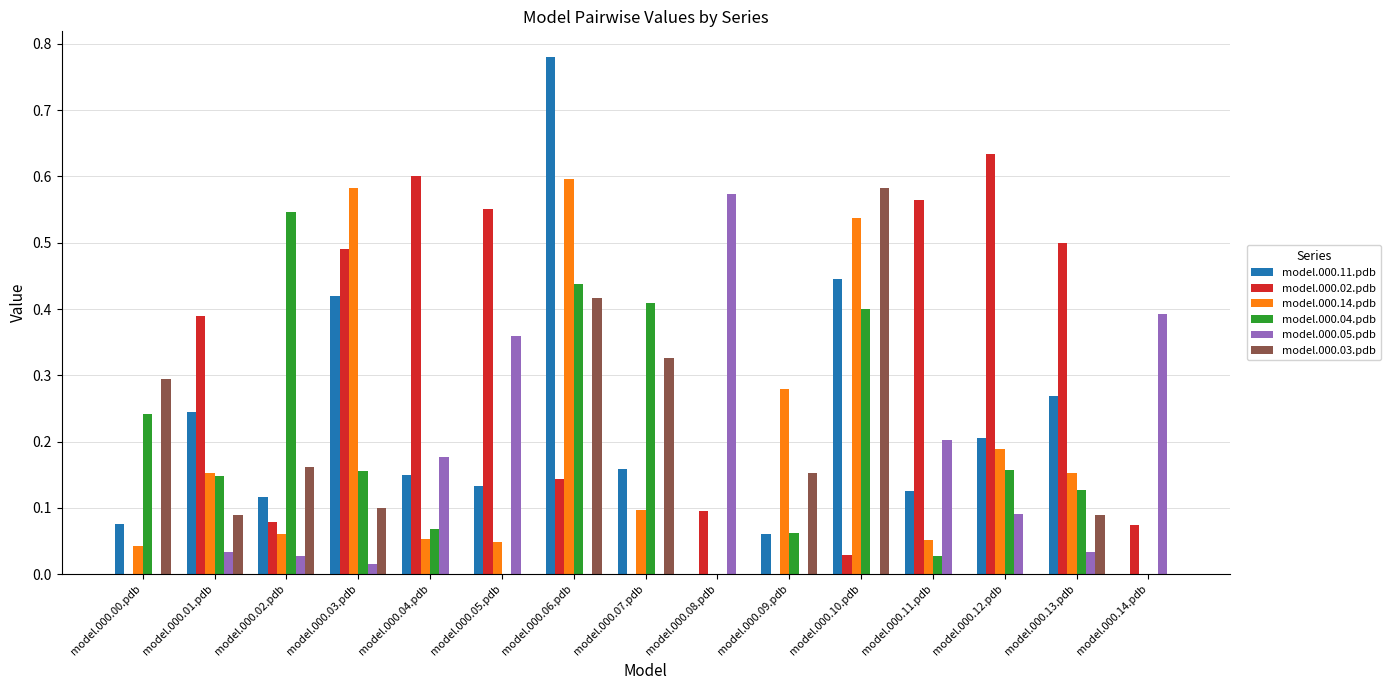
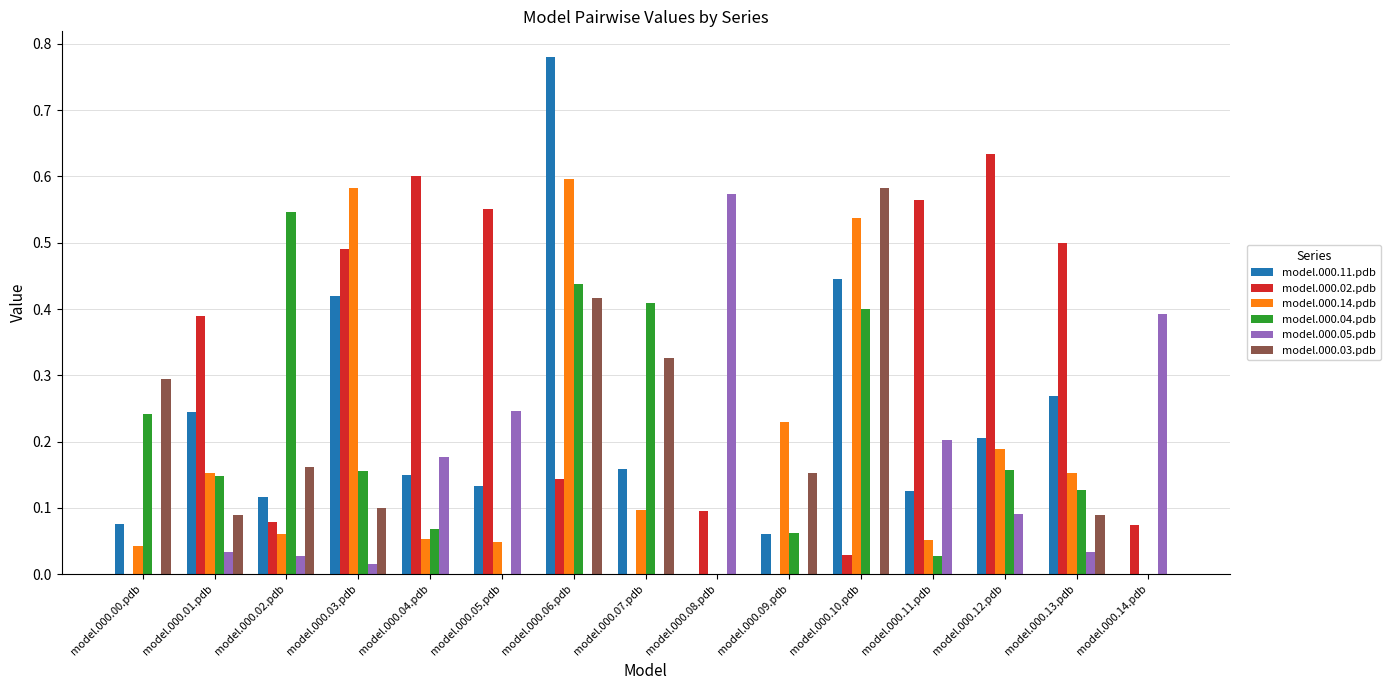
  {
    "model.000.11.pdb": {
      "model.000.00.pdb": 0.08,
      "model.000.01.pdb": 0.25,
      "model.000.02.pdb": 0.12,
      "model.000.03.pdb": 0.42,
      "model.000.04.pdb": 0.15,
      "model.000.05.pdb": 0.13,
      "model.000.06.pdb": 0.78,
      "model.000.07.pdb": 0.16,
      "model.000.08.pdb": 0.00,
      "model.000.09.pdb": 0.06,
      "model.000.10.pdb": 0.45,
      "model.000.11.pdb": 0.13,
      "model.000.12.pdb": 0.21,
      "model.000.13.pdb": 0.27,
      "model.000.14.pdb": 0.00
    },
    "model.000.02.pdb": {
      "model.000.00.pdb": 0.00,
      "model.000.01.pdb": 0.39,
      "model.000.02.pdb": 0.08,
      "model.000.03.pdb": 0.49,
      "model.000.04.pdb": 0.60,
      "model.000.05.pdb": 0.55,
      "model.000.06.pdb": 0.14,
      "model.000.07.pdb": 0.00,
      "model.000.08.pdb": 0.10,
      "model.000.09.pdb": 0.00,
      "model.000.10.pdb": 0.03,
      "model.000.11.pdb": 0.57,
      "model.000.12.pdb": 0.63,
      "model.000.13.pdb": 0.50,
      "model.000.14.pdb": 0.07
    },
    "model.000.14.pdb": {
      "model.000.00.pdb": 0.04,
      "model.000.01.pdb": 0.15,
      "model.000.02.pdb": 0.06,
      "model.000.03.pdb": 0.58,
      "model.000.04.pdb": 0.05,
      "model.000.05.pdb": 0.05,
      "model.000.06.pdb": 0.60,
      "model.000.07.pdb": 0.10,
      "model.000.08.pdb": 0.00,
-     "model.000.09.pdb": 0.28,
+     "model.000.09.pdb": 0.23,
      "model.000.10.pdb": 0.54,
      "model.000.11.pdb": 0.05,
      "model.000.12.pdb": 0.19,
      "model.000.13.pdb": 0.15,
      "model.000.14.pdb": 0.00
    },
    "model.000.04.pdb": {
      "model.000.00.pdb": 0.24,
      "model.000.01.pdb": 0.15,
      "model.000.02.pdb": 0.55,
      "model.000.03.pdb": 0.16,
      "model.000.04.pdb": 0.07,
      "model.000.05.pdb": 0.00,
      "model.000.06.pdb": 0.44,
      "model.000.07.pdb": 0.41,
      "model.000.08.pdb": 0.00,
      "model.000.09.pdb": 0.06,
      "model.000.10.pdb": 0.40,
      "model.000.11.pdb": 0.03,
      "model.000.12.pdb": 0.16,
      "model.000.13.pdb": 0.13,
      "model.000.14.pdb": 0.00
    },
    "model.000.05.pdb": {
      "model.000.00.pdb": 0.00,
      "model.000.01.pdb": 0.03,
      "model.000.02.pdb": 0.03,
      "model.000.03.pdb": 0.02,
      "model.000.04.pdb": 0.18,
-     "model.000.05.pdb": 0.36,
+     "model.000.05.pdb": 0.25,
      "model.000.06.pdb": 0.00,
      "model.000.07.pdb": 0.00,
      "model.000.08.pdb": 0.57,
      "model.000.09.pdb": 0.00,
      "model.000.10.pdb": 0.00,
      "model.000.11.pdb": 0.20,
      "model.000.12.pdb": 0.09,
      "model.000.13.pdb": 0.03,
      "model.000.14.pdb": 0.39
    },
    "model.000.03.pdb": {
      "model.000.00.pdb": 0.29,
      "model.000.01.pdb": 0.09,
      "model.000.02.pdb": 0.16,
      "model.000.03.pdb": 0.10,
      "model.000.04.pdb": 0.00,
      "model.000.05.pdb": 0.00,
      "model.000.06.pdb": 0.42,
      "model.000.07.pdb": 0.33,
      "model.000.08.pdb": 0.00,
      "model.000.09.pdb": 0.15,
      "model.000.10.pdb": 0.58,
      "model.000.11.pdb": 0.00,
      "model.000.12.pdb": 0.00,
      "model.000.13.pdb": 0.09,
      "model.000.14.pdb": 0.00
    }
  }
